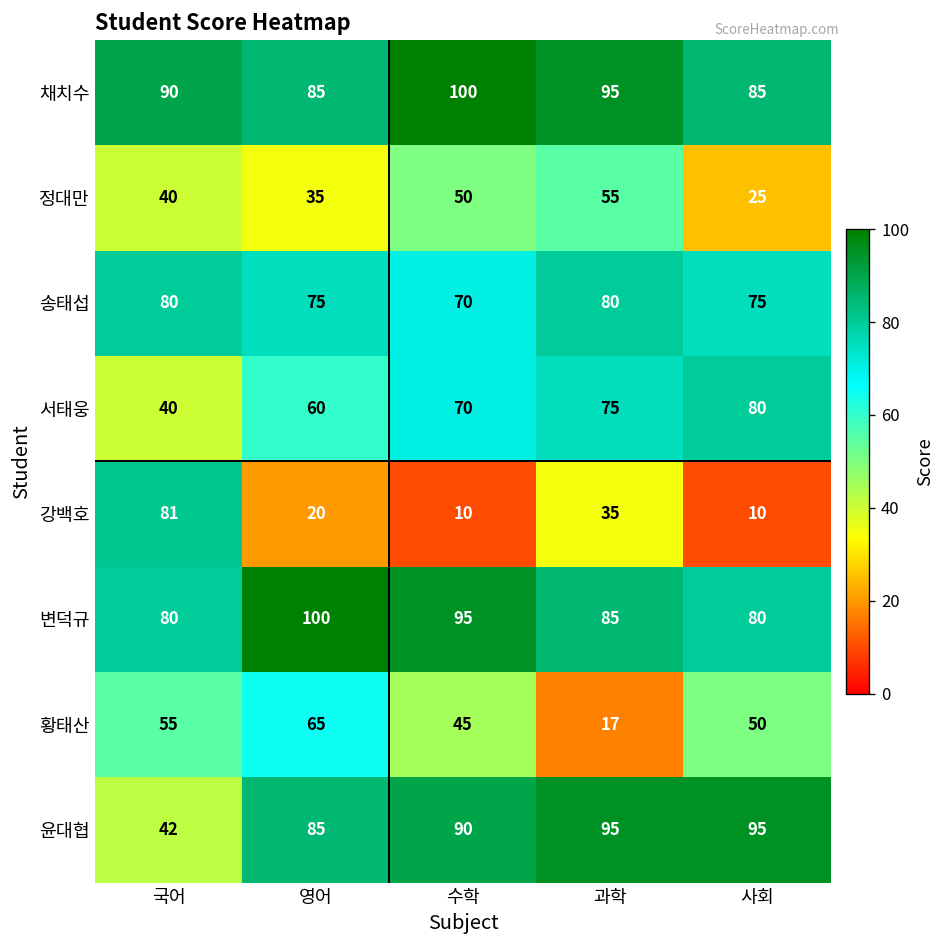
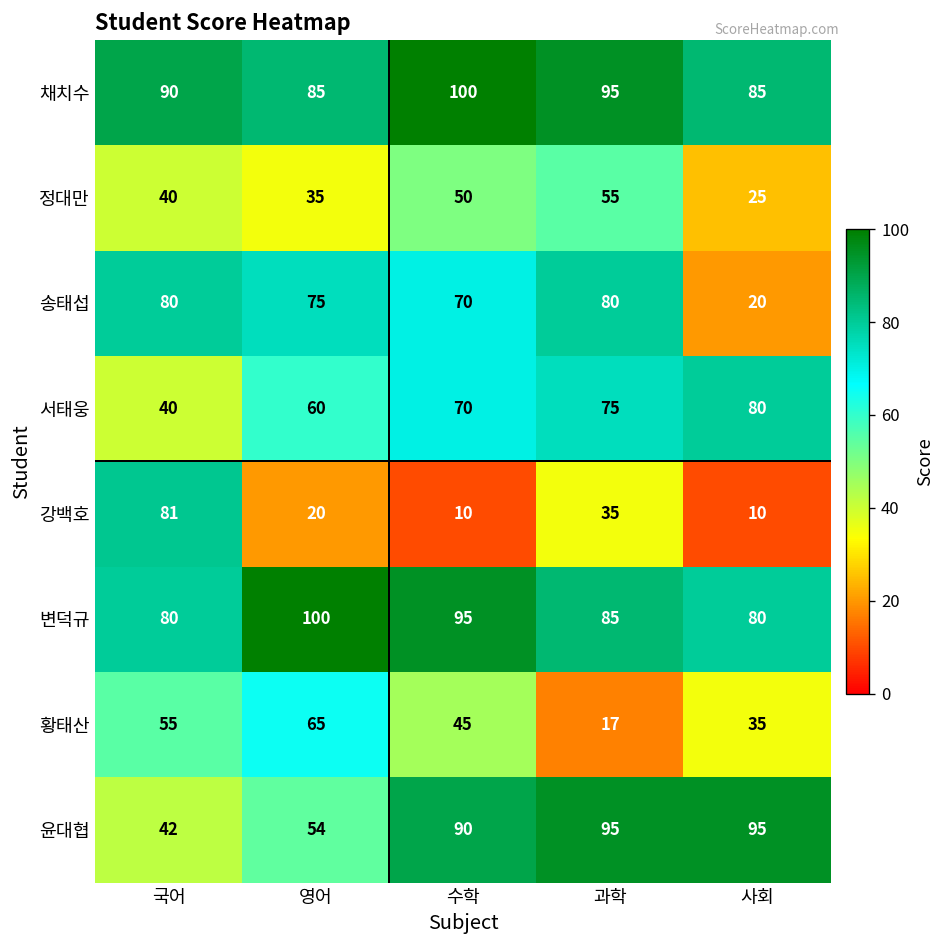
  {
    "채치수": {
      "국어": 90,
      "영어": 85,
      "수학": 100,
      "과학": 95,
      "사회": 85
    },
    "정대만": {
      "국어": 40,
      "영어": 35,
      "수학": 50,
      "과학": 55,
      "사회": 25
    },
    "송태섭": {
      "국어": 80,
      "영어": 75,
      "수학": 70,
      "과학": 80,
-     "사회": 75
+     "사회": 20
    },
    "서태웅": {
      "국어": 40,
      "영어": 60,
      "수학": 70,
      "과학": 75,
      "사회": 80
    },
    "강백호": {
      "국어": 81,
      "영어": 20,
      "수학": 10,
      "과학": 35,
      "사회": 10
    },
    "변덕규": {
      "국어": 80,
      "영어": 100,
      "수학": 95,
      "과학": 85,
      "사회": 80
    },
    "황태산": {
      "국어": 55,
      "영어": 65,
      "수학": 45,
      "과학": 17,
-     "사회": 50
+     "사회": 35
    },
    "윤대협": {
      "국어": 42,
-     "영어": 85,
+     "영어": 54,
      "수학": 90,
      "과학": 95,
      "사회": 95
    }
  }
